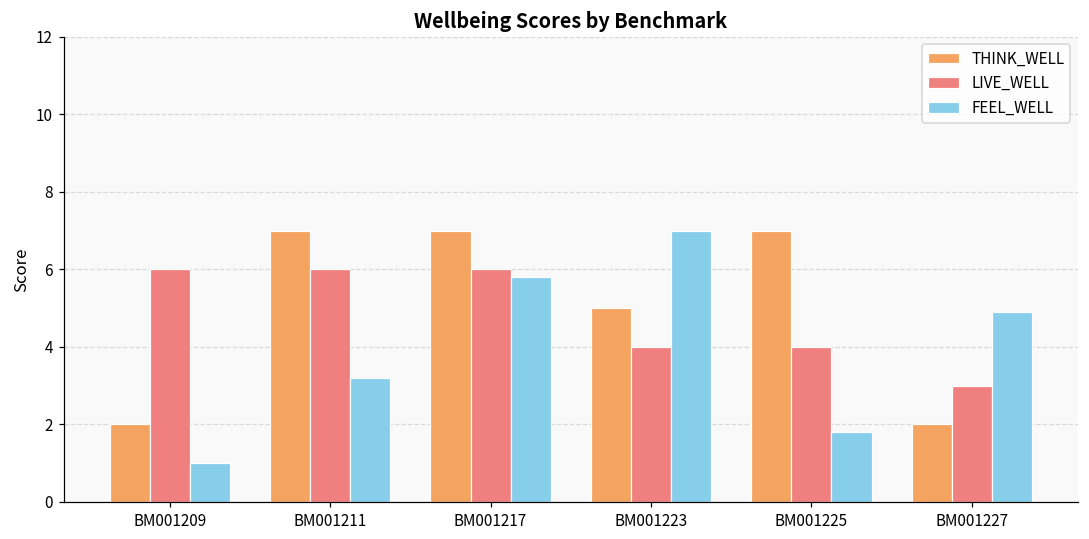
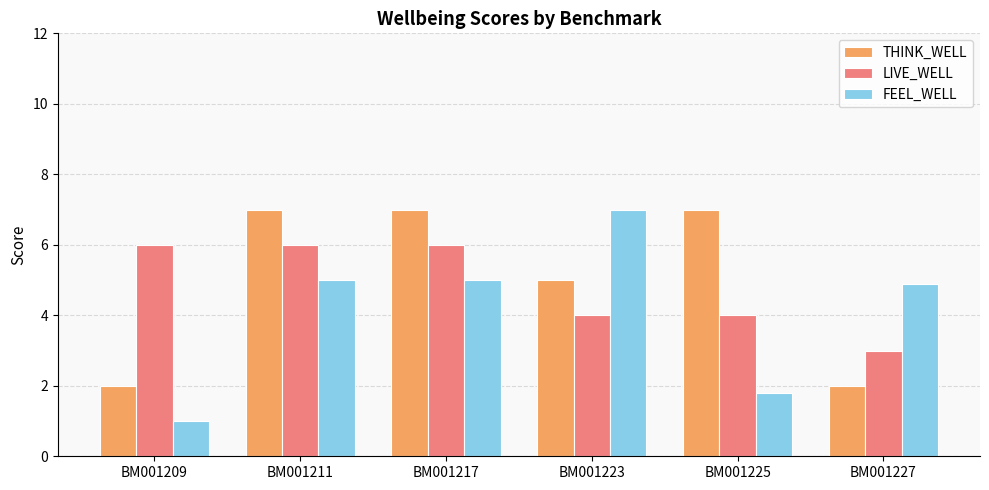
  {
    "FEEL_WELL": {
      "BM001209": 1.0,
-     "BM001211": 3.2,
-     "BM001217": 5.8,
+     "BM001211": 5.0,
+     "BM001217": 5.0,
      "BM001223": 7.0,
      "BM001225": 1.8,
      "BM001227": 4.9
    }
  }
